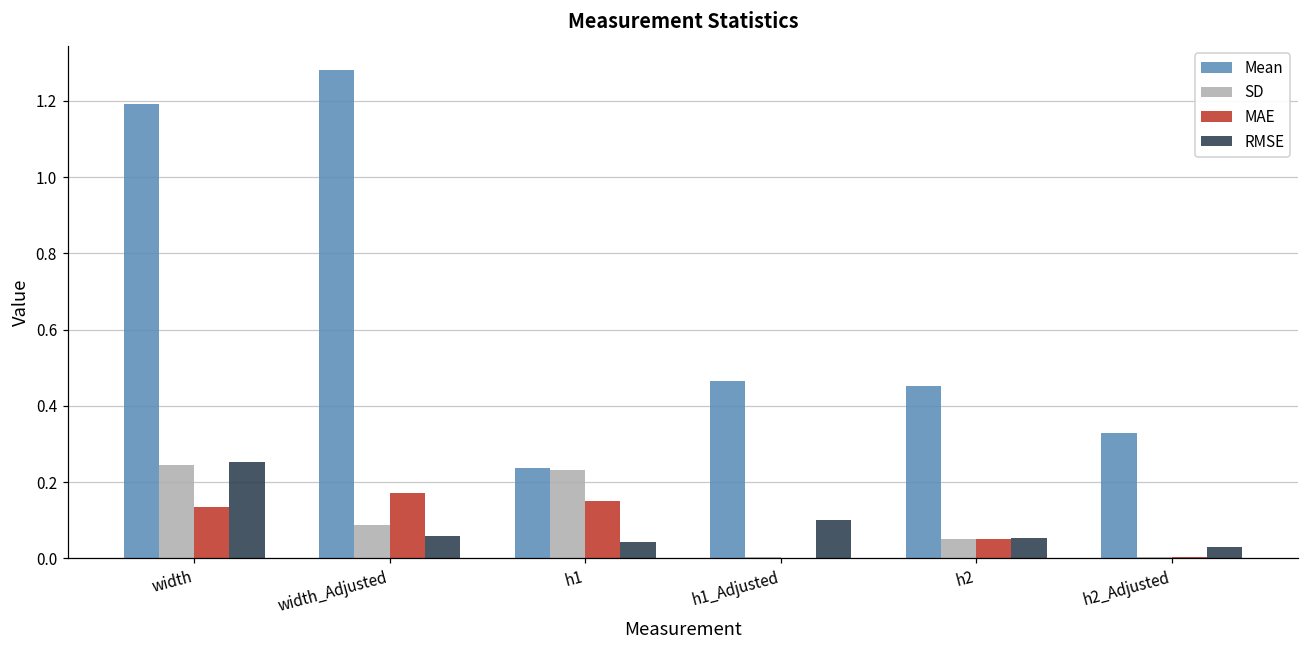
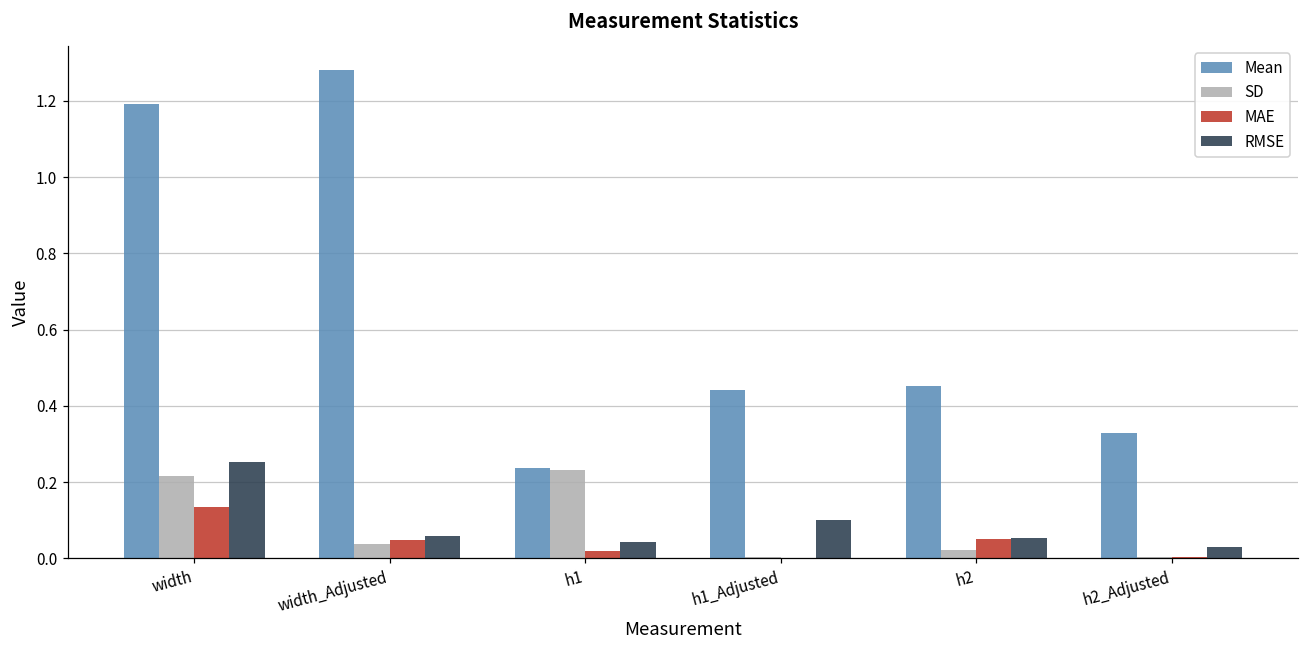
  {
    "Mean": {
      "width": 1.19,
      "width_Adjusted": 1.28,
      "h1": 0.24,
-     "h1_Adjusted": 0.47,
+     "h1_Adjusted": 0.44,
      "h2": 0.45,
      "h2_Adjusted": 0.33
    },
    "SD": {
-     "width": 0.25,
-     "width_Adjusted": 0.09,
+     "width": 0.22,
+     "width_Adjusted": 0.04,
      "h1": 0.23,
-     "h2": 0.05
+     "h2": 0.02
    },
    "MAE": {
      "width": 0.14,
-     "width_Adjusted": 0.17,
-     "h1": 0.15,
+     "width_Adjusted": 0.05,
+     "h1": 0.02,
      "h2": 0.05
    },
    "RMSE": {
      "width": 0.25,
      "width_Adjusted": 0.06,
      "h1": 0.04,
      "h1_Adjusted": 0.10,
      "h2": 0.05,
      "h2_Adjusted": 0.03
    }
  }
